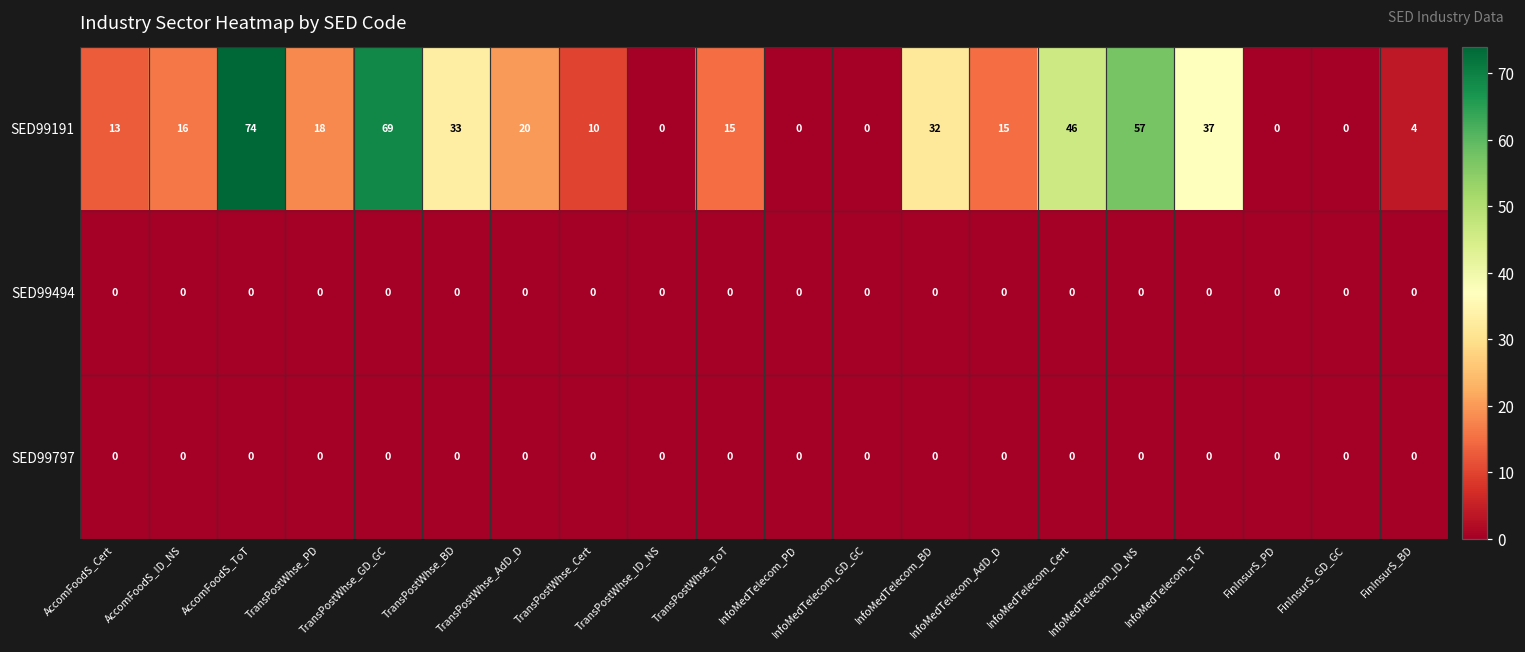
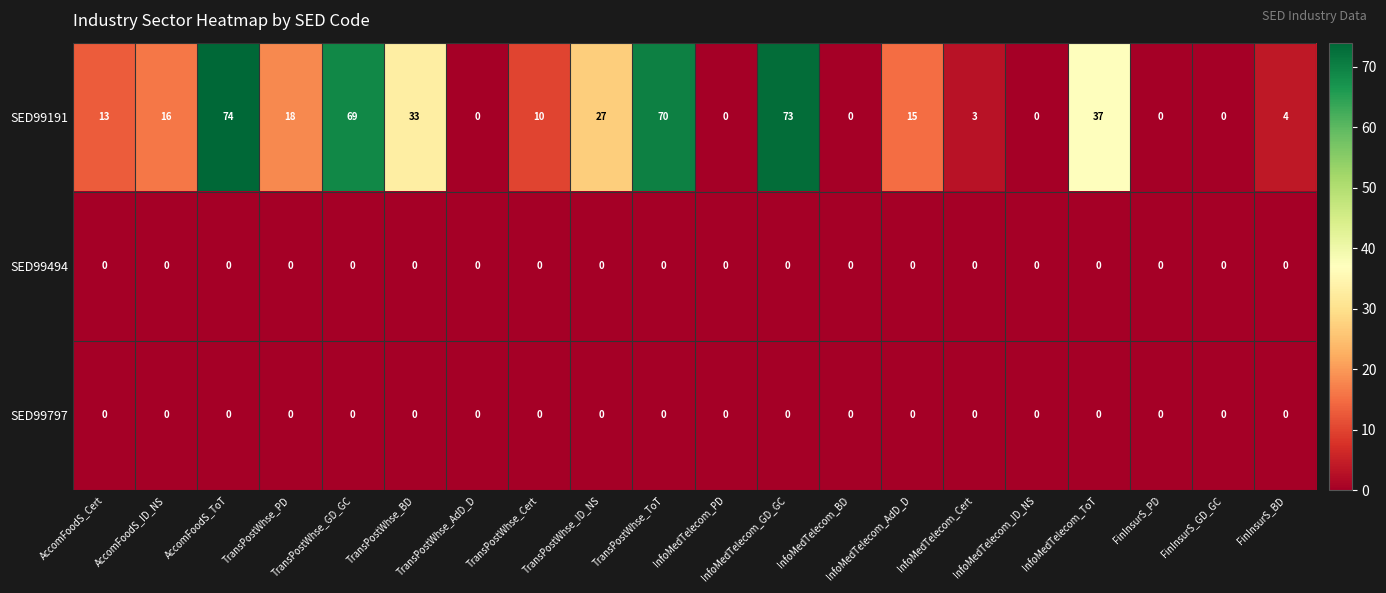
  {
    "SED99191": {
      "AccomFoodS_Cert": 13,
      "AccomFoodS_ID_NS": 16,
      "AccomFoodS_ToT": 74,
      "TransPostWhse_PD": 18,
      "TransPostWhse_GD_GC": 69,
      "TransPostWhse_BD": 33,
-     "TransPostWhse_AdD_D": 20,
+     "TransPostWhse_AdD_D": 0,
      "TransPostWhse_Cert": 10,
-     "TransPostWhse_ID_NS": 0,
-     "TransPostWhse_ToT": 15,
+     "TransPostWhse_ID_NS": 27,
+     "TransPostWhse_ToT": 70,
      "InfoMedTelecom_PD": 0,
-     "InfoMedTelecom_GD_GC": 0,
-     "InfoMedTelecom_BD": 32,
+     "InfoMedTelecom_GD_GC": 73,
+     "InfoMedTelecom_BD": 0,
      "InfoMedTelecom_AdD_D": 15,
-     "InfoMedTelecom_Cert": 46,
-     "InfoMedTelecom_ID_NS": 57,
+     "InfoMedTelecom_Cert": 3,
+     "InfoMedTelecom_ID_NS": 0,
      "InfoMedTelecom_ToT": 37,
      "FinInsurS_PD": 0,
      "FinInsurS_GD_GC": 0,
      "FinInsurS_BD": 4
    },
    "SED99494": {
      "AccomFoodS_Cert": 0,
      "AccomFoodS_ID_NS": 0,
      "AccomFoodS_ToT": 0,
      "TransPostWhse_PD": 0,
      "TransPostWhse_GD_GC": 0,
      "TransPostWhse_BD": 0,
      "TransPostWhse_AdD_D": 0,
      "TransPostWhse_Cert": 0,
      "TransPostWhse_ID_NS": 0,
      "TransPostWhse_ToT": 0,
      "InfoMedTelecom_PD": 0,
      "InfoMedTelecom_GD_GC": 0,
      "InfoMedTelecom_BD": 0,
      "InfoMedTelecom_AdD_D": 0,
      "InfoMedTelecom_Cert": 0,
      "InfoMedTelecom_ID_NS": 0,
      "InfoMedTelecom_ToT": 0,
      "FinInsurS_PD": 0,
      "FinInsurS_GD_GC": 0,
      "FinInsurS_BD": 0
    },
    "SED99797": {
      "AccomFoodS_Cert": 0,
      "AccomFoodS_ID_NS": 0,
      "AccomFoodS_ToT": 0,
      "TransPostWhse_PD": 0,
      "TransPostWhse_GD_GC": 0,
      "TransPostWhse_BD": 0,
      "TransPostWhse_AdD_D": 0,
      "TransPostWhse_Cert": 0,
      "TransPostWhse_ID_NS": 0,
      "TransPostWhse_ToT": 0,
      "InfoMedTelecom_PD": 0,
      "InfoMedTelecom_GD_GC": 0,
      "InfoMedTelecom_BD": 0,
      "InfoMedTelecom_AdD_D": 0,
      "InfoMedTelecom_Cert": 0,
      "InfoMedTelecom_ID_NS": 0,
      "InfoMedTelecom_ToT": 0,
      "FinInsurS_PD": 0,
      "FinInsurS_GD_GC": 0,
      "FinInsurS_BD": 0
    }
  }
